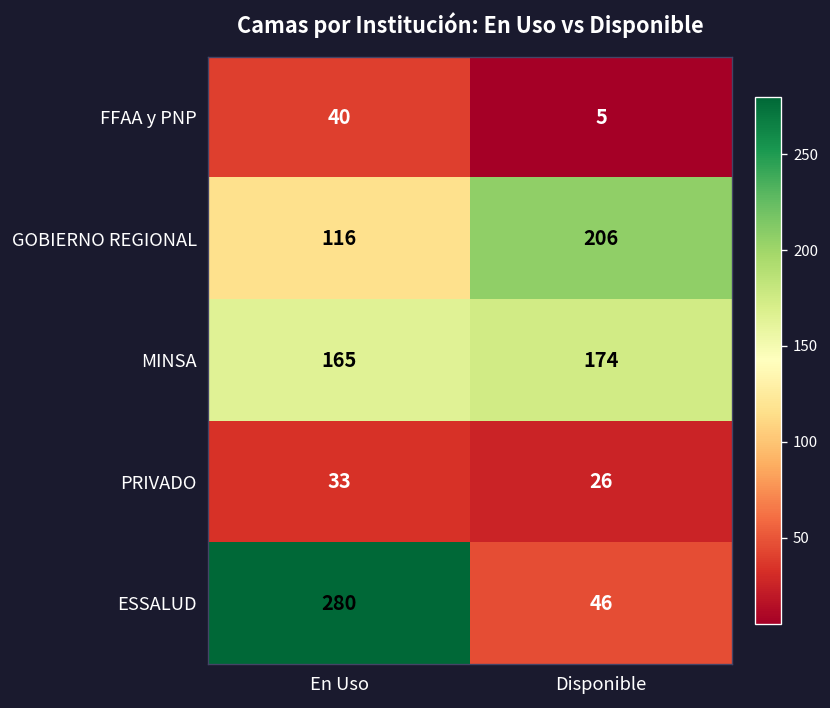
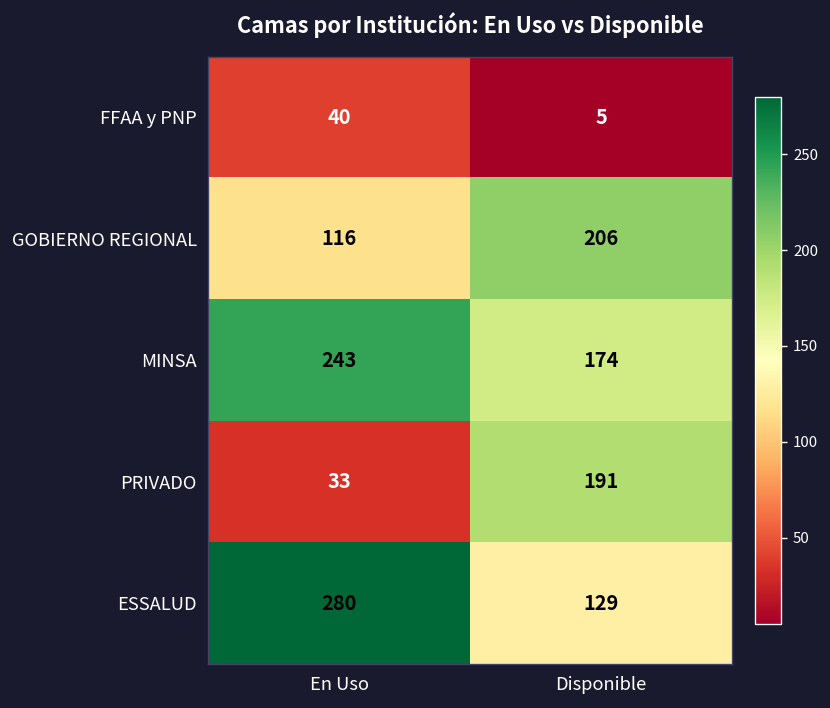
  {
    "FFAA y PNP": {
      "En Uso": 40,
      "Disponible": 5
    },
    "GOBIERNO REGIONAL": {
      "En Uso": 116,
      "Disponible": 206
    },
    "MINSA": {
-     "En Uso": 165,
+     "En Uso": 243,
      "Disponible": 174
    },
    "PRIVADO": {
      "En Uso": 33,
-     "Disponible": 26
+     "Disponible": 191
    },
    "ESSALUD": {
      "En Uso": 280,
-     "Disponible": 46
+     "Disponible": 129
    }
  }
